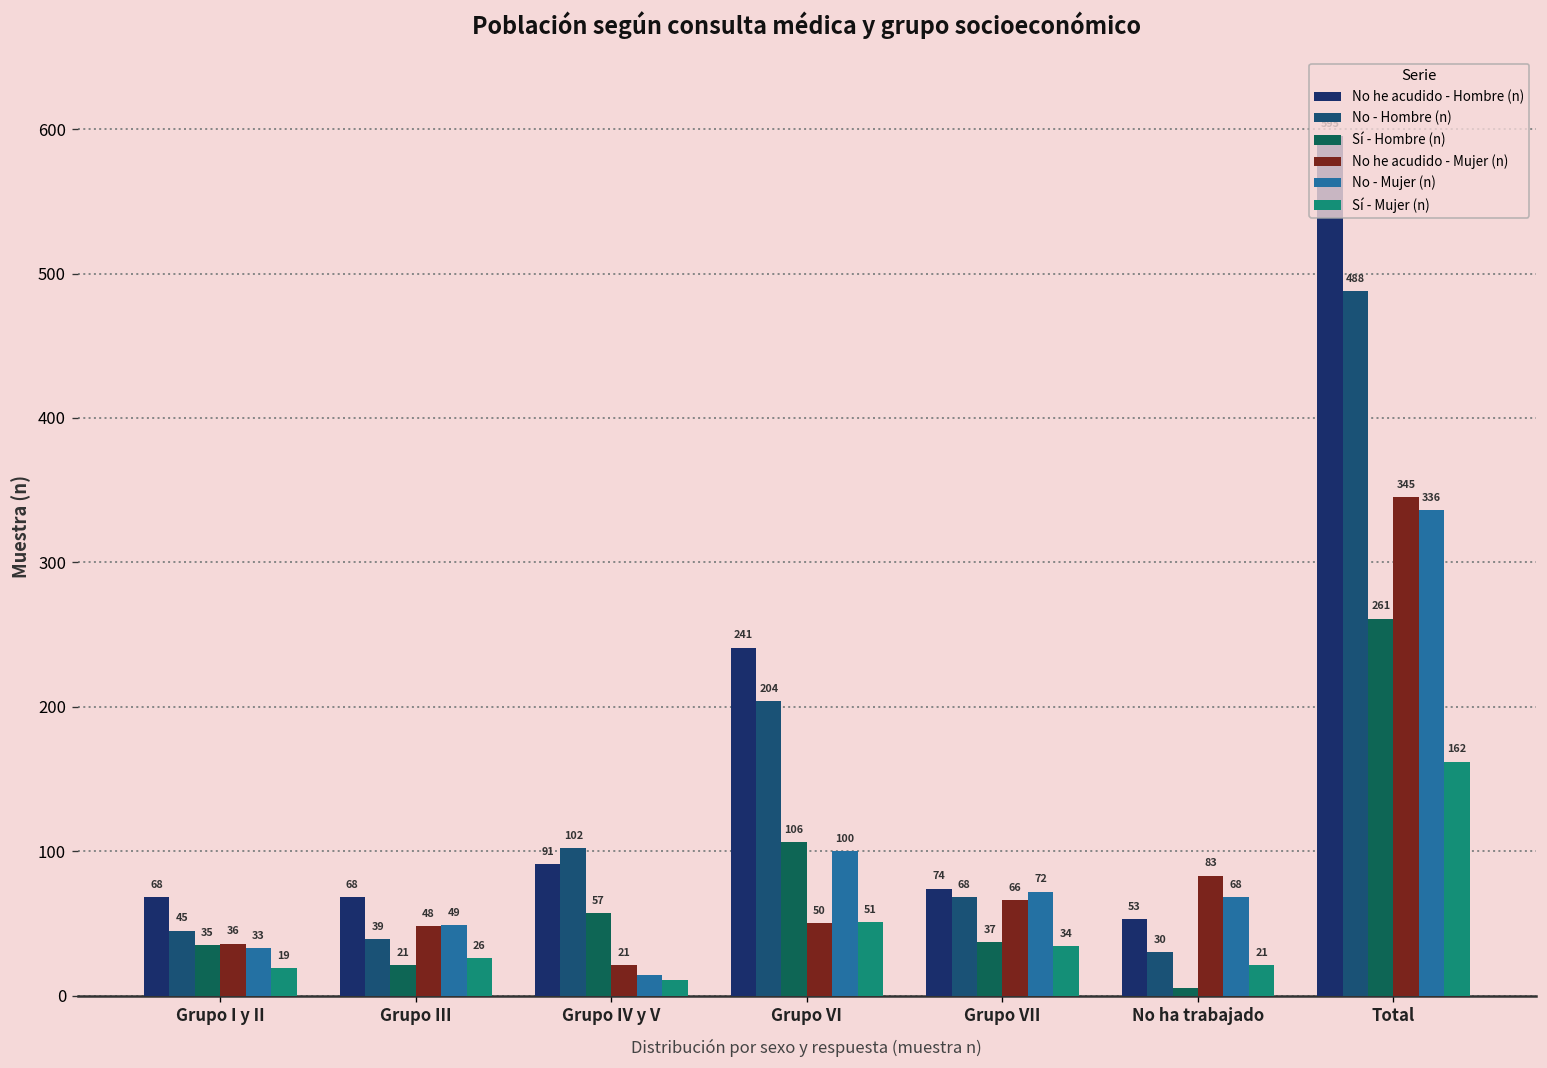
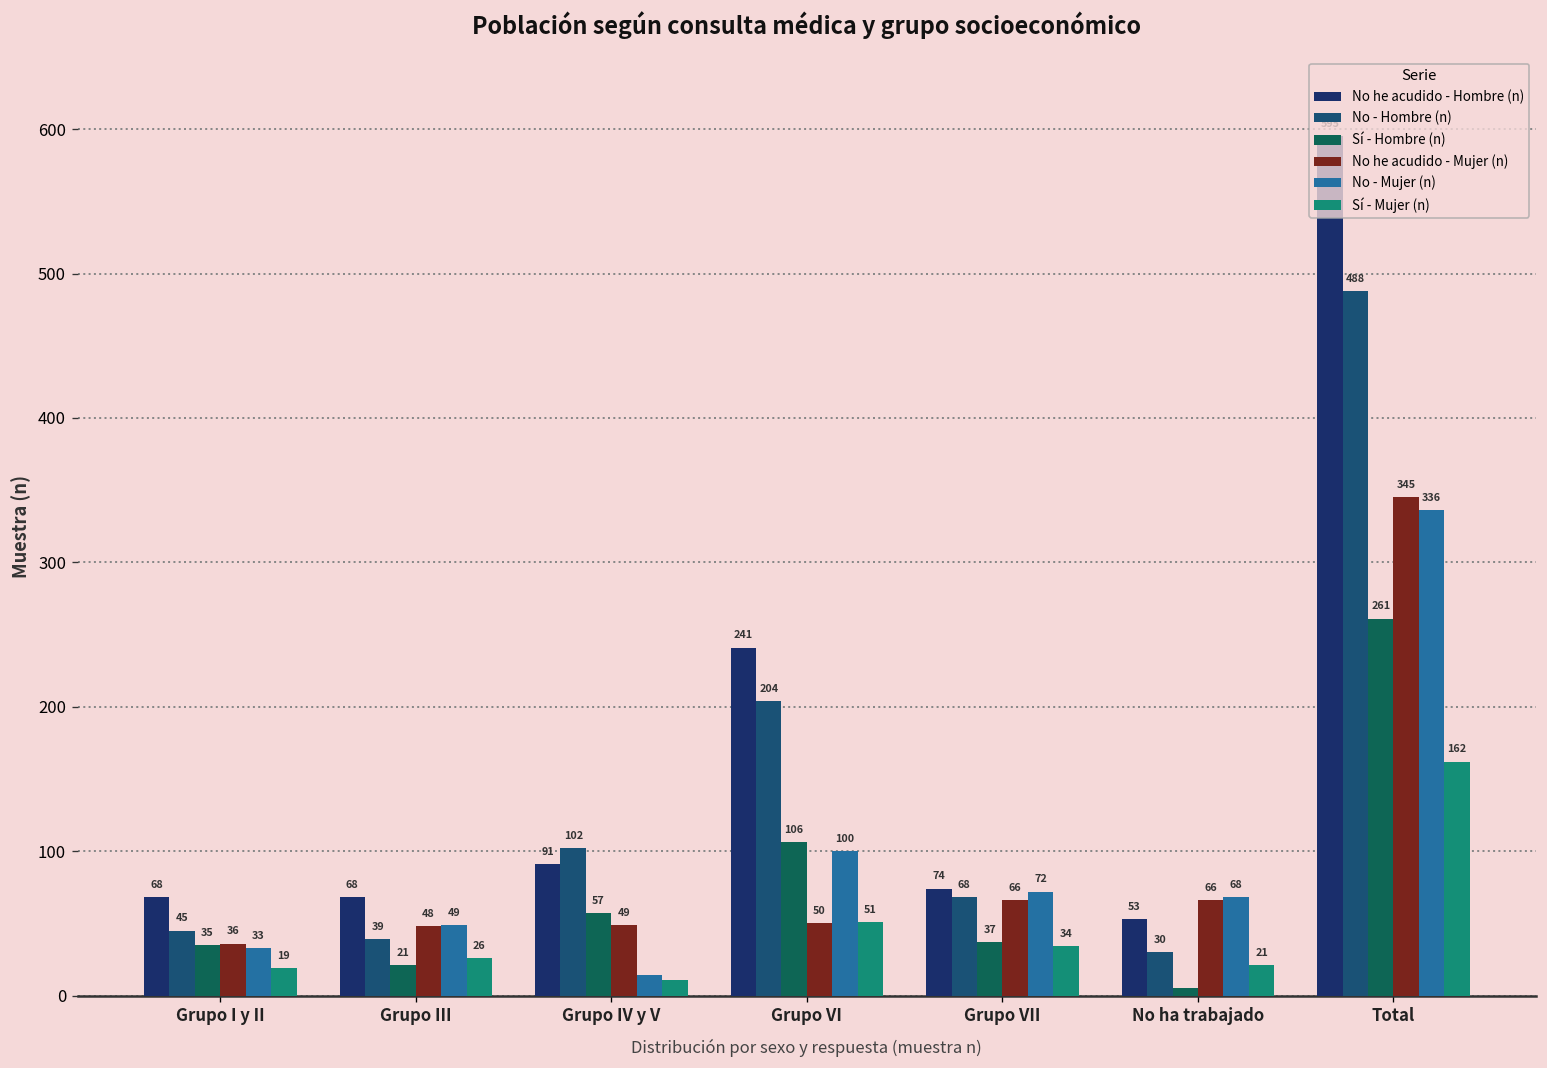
  {
    "No he acudido - Mujer (n)": {
      "Grupo I y II": 36,
      "Grupo III": 48,
-     "Grupo IV y V": 21,
+     "Grupo IV y V": 49,
      "Grupo VI": 50,
      "Grupo VII": 66,
-     "No ha trabajado": 83,
+     "No ha trabajado": 66,
      "Total": 345
    }
  }
